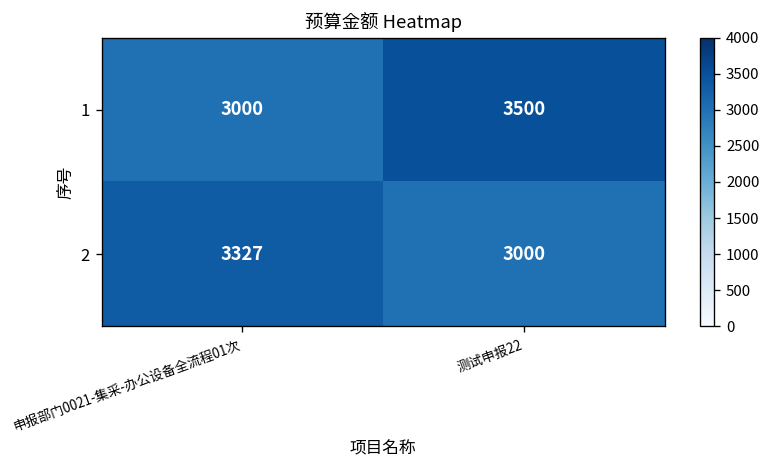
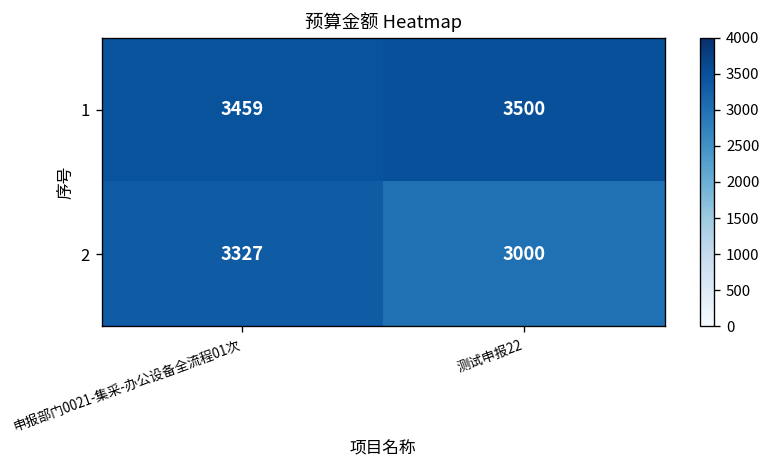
  {
    "1": {
-     "申报部门0021-集采-办公设备全流程01次": 3000,
+     "申报部门0021-集采-办公设备全流程01次": 3459,
      "测试申报22": 3500
    },
    "2": {
      "申报部门0021-集采-办公设备全流程01次": 3327,
      "测试申报22": 3000
    }
  }
